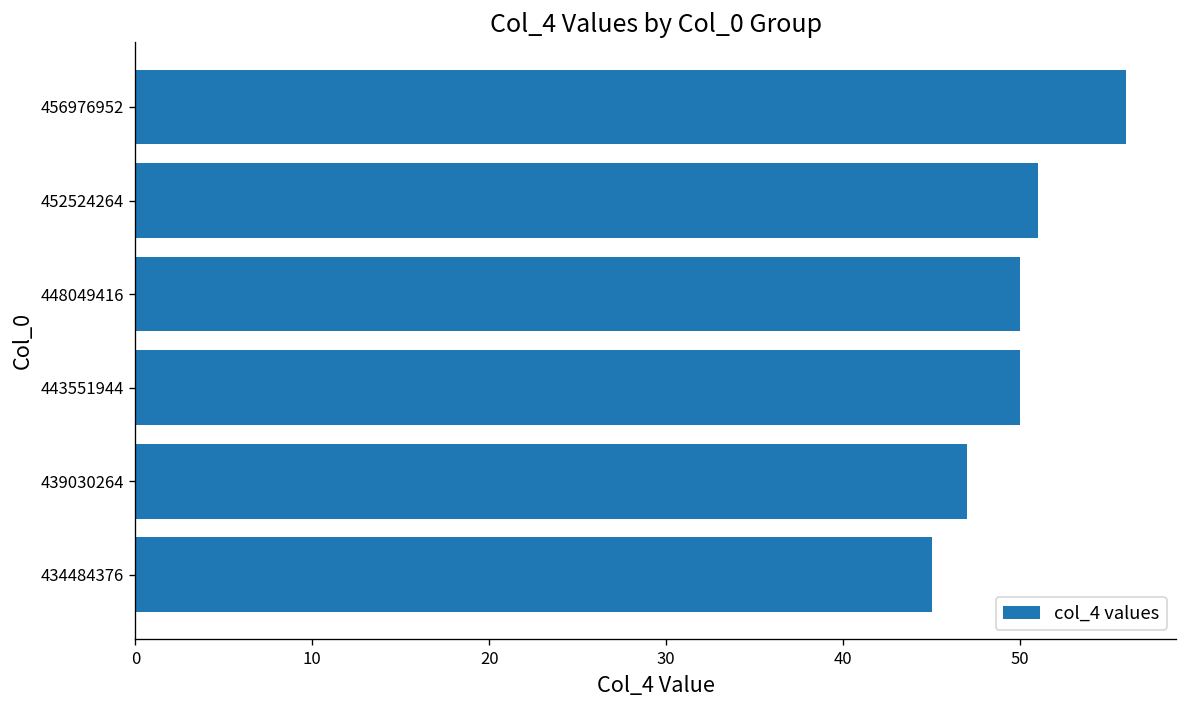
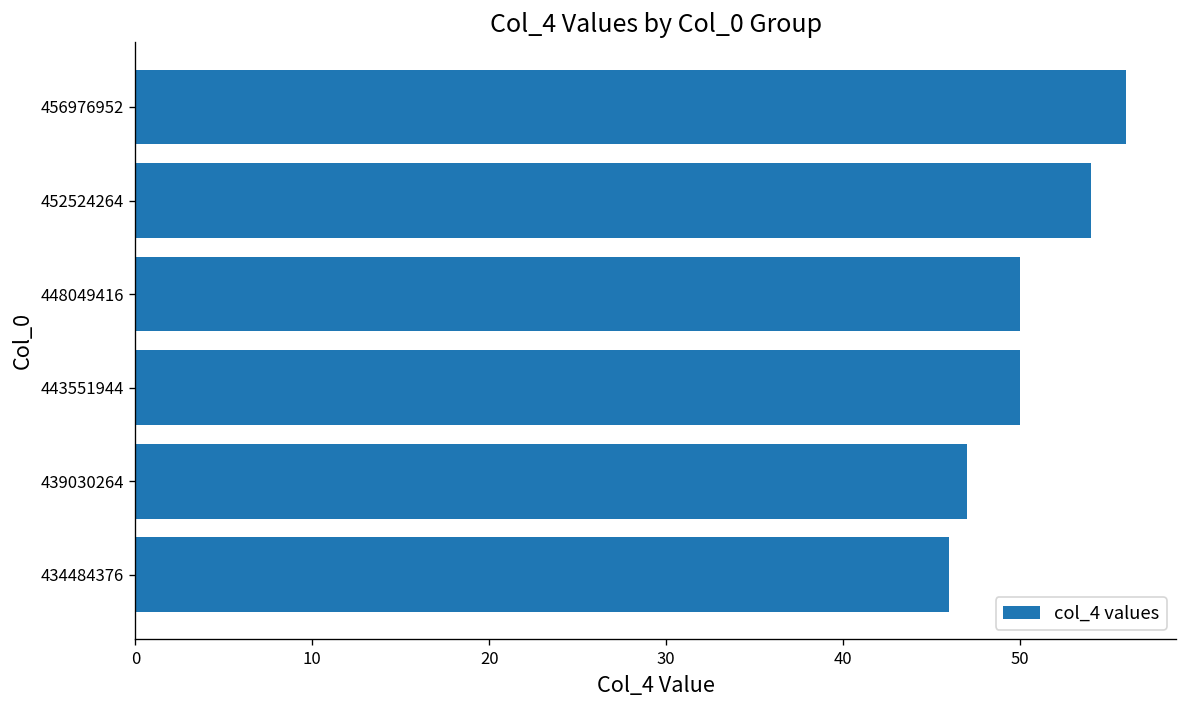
  {
    "456976952": 56,
-   "452524264": 51,
+   "452524264": 54,
    "448049416": 50,
    "443551944": 50,
    "439030264": 47,
-   "434484376": 45
+   "434484376": 46
  }
